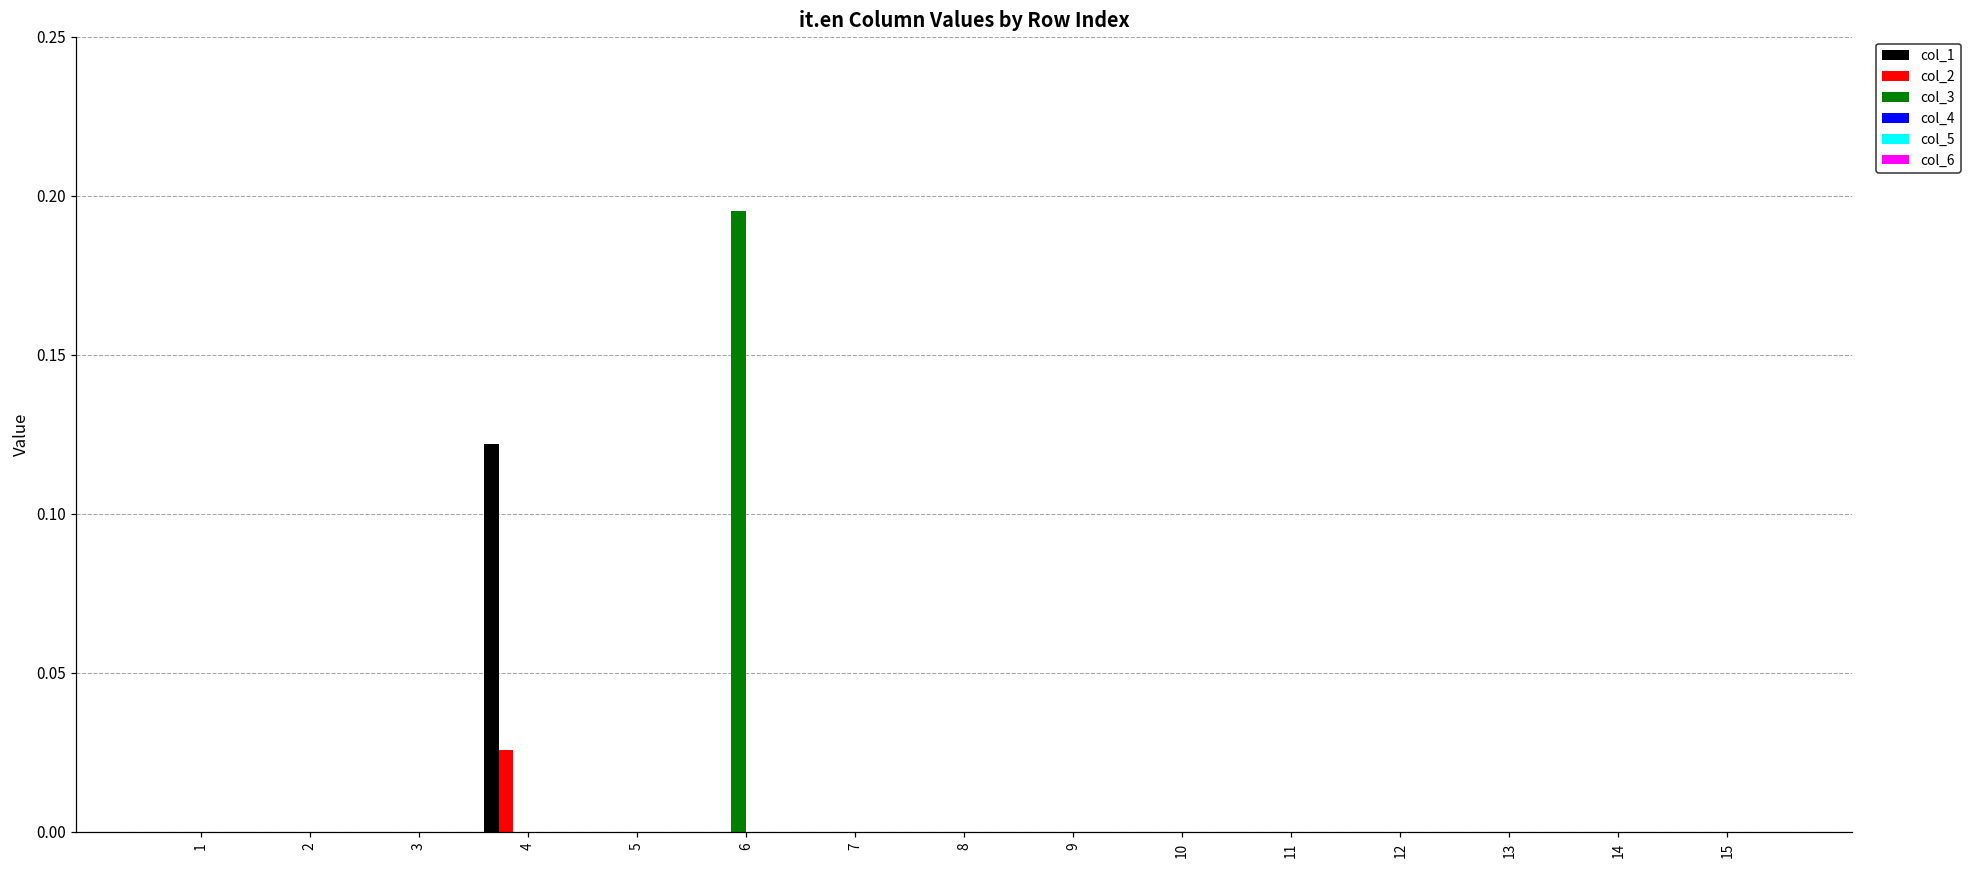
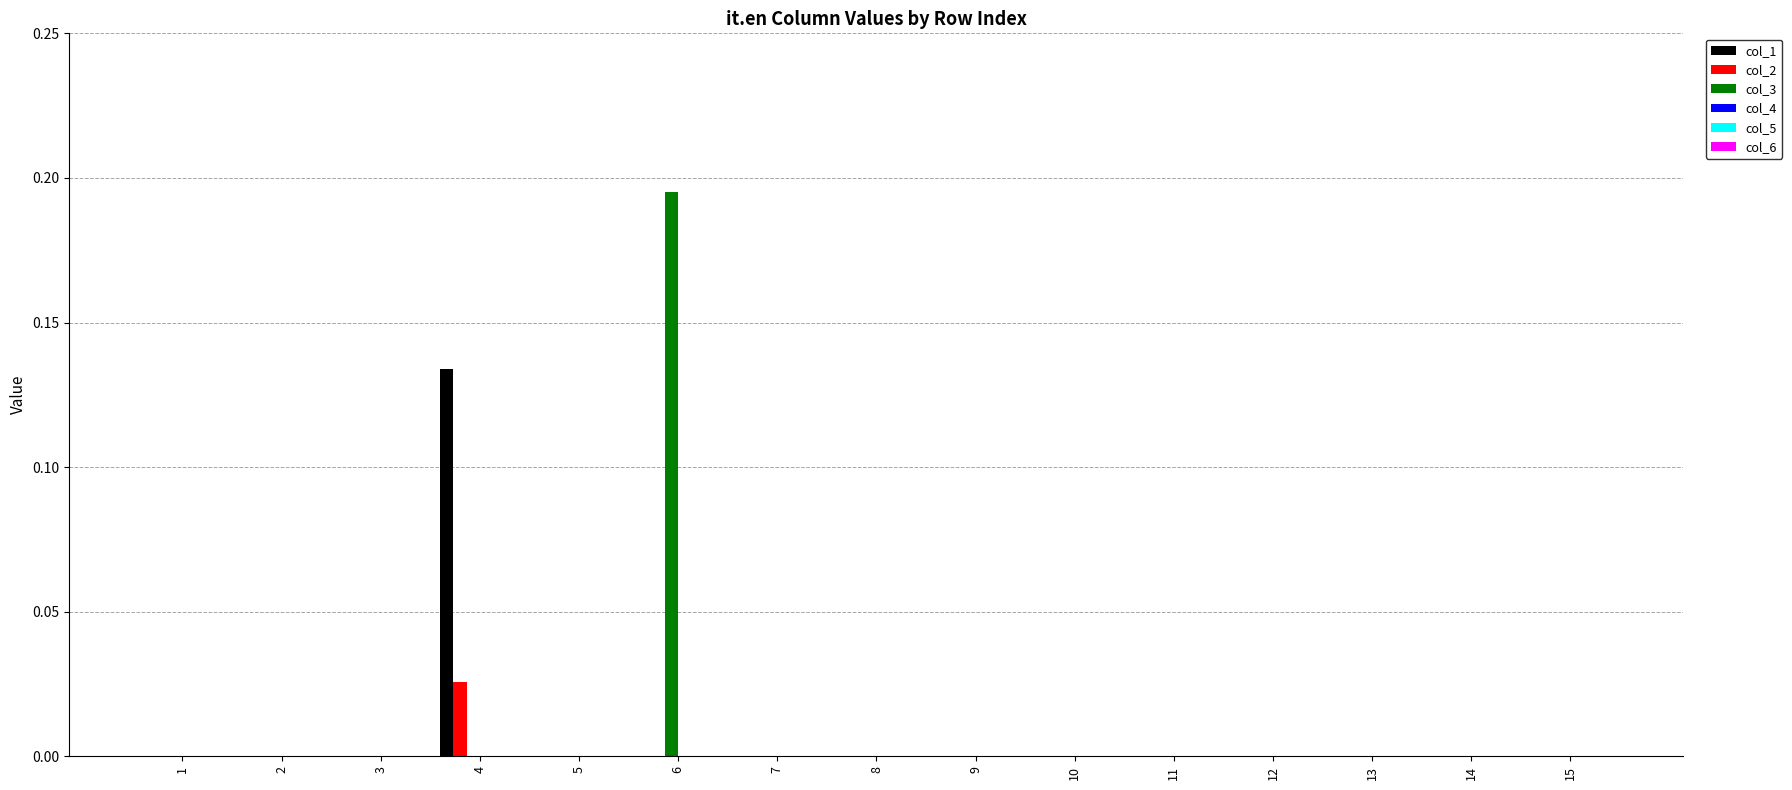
  {
    "col_1": {
      "1": 0.000,
      "2": 0.000,
      "3": 0.000,
-     "4": 0.122,
+     "4": 0.134,
      "5": 0.000,
      "6": 0.000,
      "7": 0.000,
      "8": 0.000,
      "9": 0.000,
      "10": 0.000,
      "11": 0.000,
      "12": 0.000,
      "13": 0.000,
      "14": 0.000,
      "15": 0.000
    },
    "col_2": {
      "1": 0.000,
      "2": 0.000,
      "3": 0.000,
      "4": 0.026,
      "5": 0.000,
      "6": 0.000,
      "7": 0.000,
      "8": 0.000,
      "9": 0.000,
      "10": 0.000,
      "11": 0.000,
      "12": 0.000,
      "13": 0.000,
      "14": 0.000,
      "15": 0.000
    },
    "col_3": {
      "1": 0.000,
      "2": 0.000,
      "3": 0.000,
      "4": 0.000,
      "5": 0.000,
      "6": 0.195,
      "7": 0.000,
      "8": 0.000,
      "9": 0.000,
      "10": 0.000,
      "11": 0.000,
      "12": 0.000,
      "13": 0.000,
      "14": 0.000,
      "15": 0.000
    },
    "col_4": {
      "1": 0.000,
      "2": 0.000,
      "3": 0.000,
      "4": 0.000,
      "5": 0.000,
      "6": 0.000,
      "7": 0.000,
      "8": 0.000,
      "9": 0.000,
      "10": 0.000,
      "11": 0.000,
      "12": 0.000,
      "13": 0.000,
      "14": 0.000,
      "15": 0.000
    },
    "col_5": {
      "1": 0.000,
      "2": 0.000,
      "3": 0.000,
      "4": 0.000,
      "5": 0.000,
      "6": 0.000,
      "7": 0.000,
      "8": 0.000,
      "9": 0.000,
      "10": 0.000,
      "11": 0.000,
      "12": 0.000,
      "13": 0.000,
      "14": 0.000,
      "15": 0.000
    },
    "col_6": {
      "1": 0.000,
      "2": 0.000,
      "3": 0.000,
      "4": 0.000,
      "5": 0.000,
      "6": 0.000,
      "7": 0.000,
      "8": 0.000,
      "9": 0.000,
      "10": 0.000,
      "11": 0.000,
      "12": 0.000,
      "13": 0.000,
      "14": 0.000,
      "15": 0.000
    }
  }
